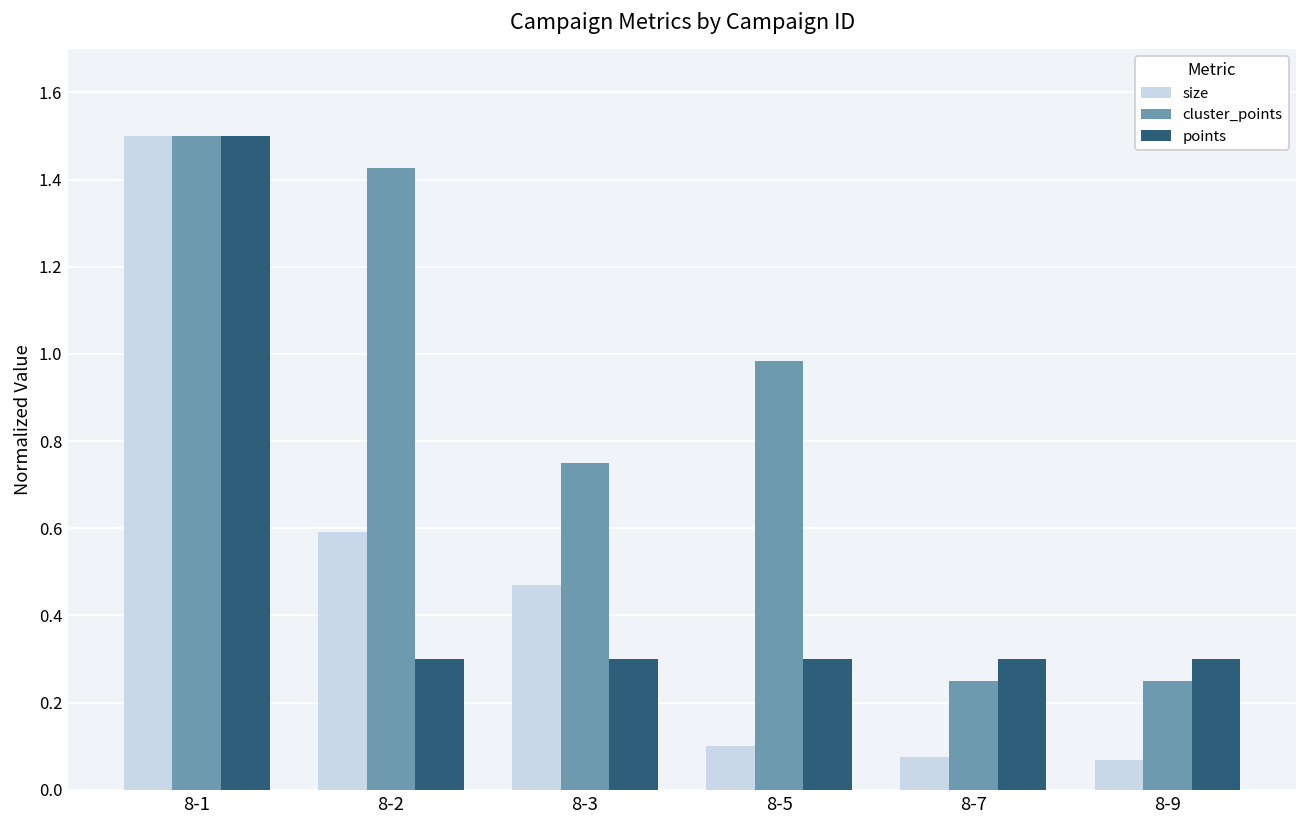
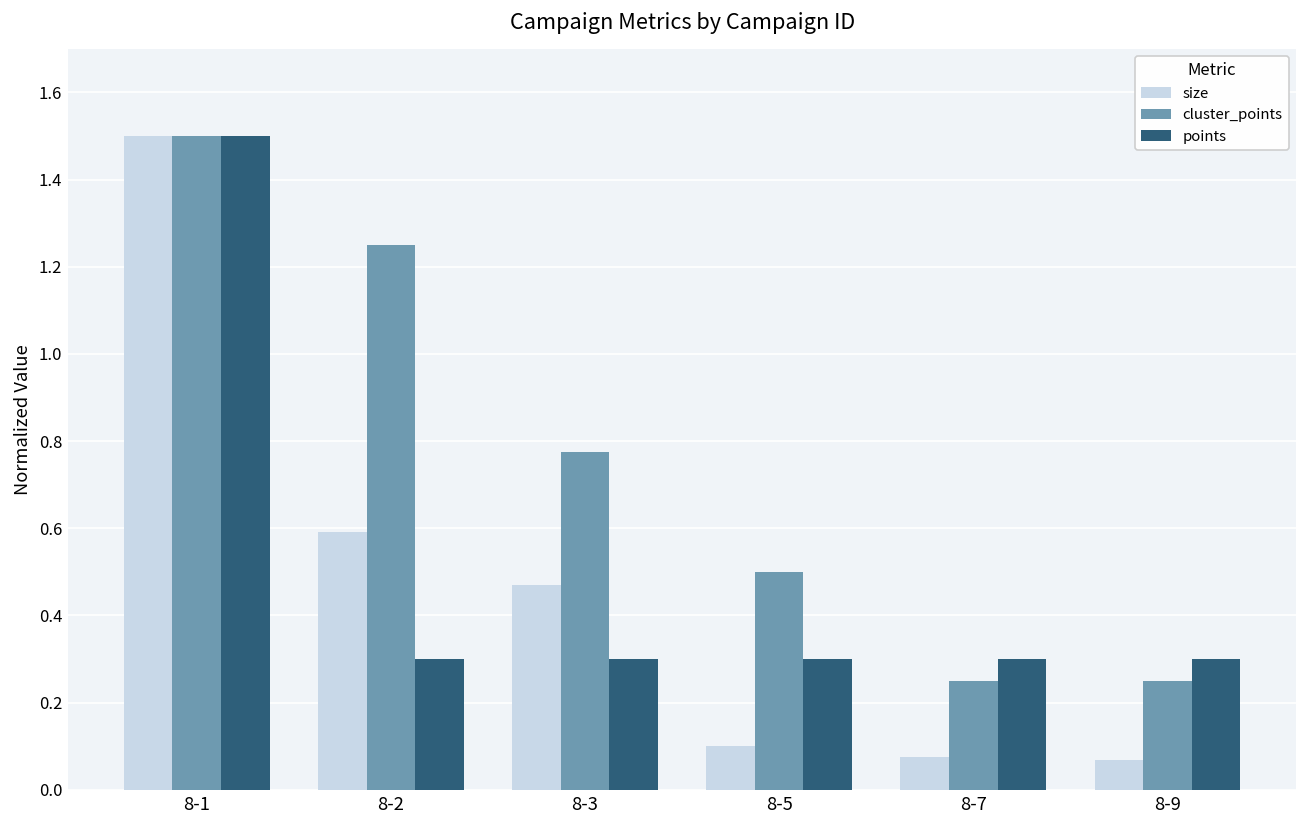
  {
    "size": {
      "8-1": 1.50,
      "8-2": 0.59,
      "8-3": 0.47,
      "8-5": 0.10,
      "8-7": 0.07,
      "8-9": 0.07
    },
    "cluster_points": {
      "8-1": 1.50,
-     "8-2": 1.43,
-     "8-3": 0.75,
-     "8-5": 0.98,
+     "8-2": 1.25,
+     "8-3": 0.78,
+     "8-5": 0.50,
      "8-7": 0.25,
      "8-9": 0.25
    },
    "points": {
      "8-1": 1.50,
      "8-2": 0.30,
      "8-3": 0.30,
      "8-5": 0.30,
      "8-7": 0.30,
      "8-9": 0.30
    }
  }
